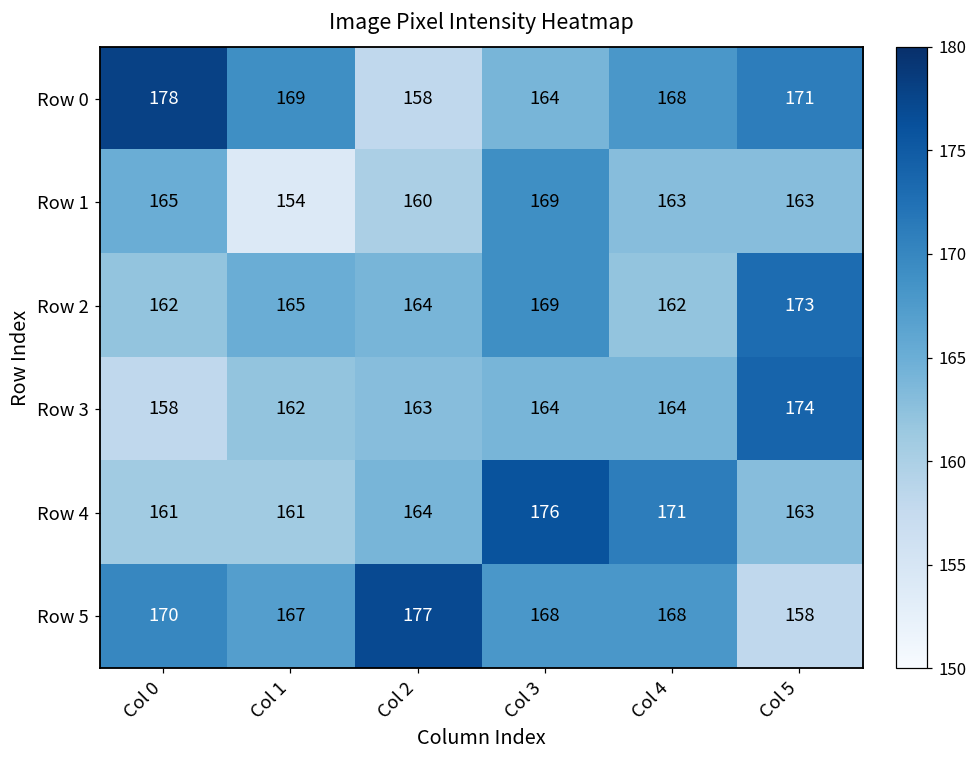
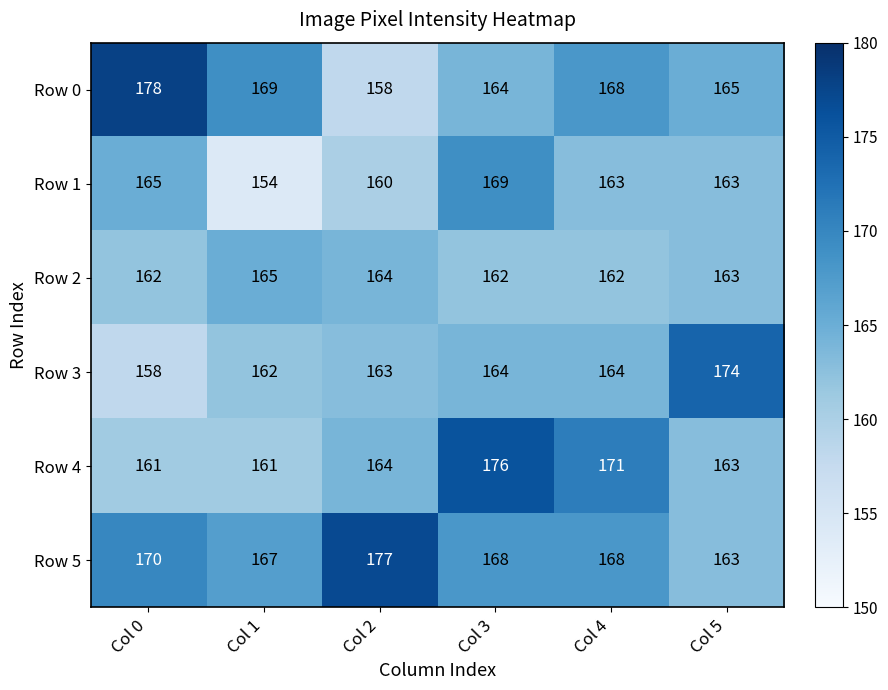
  {
    "Row 0": {
      "Col 0": 178,
      "Col 1": 169,
      "Col 2": 158,
      "Col 3": 164,
      "Col 4": 168,
-     "Col 5": 171
+     "Col 5": 165
    },
    "Row 1": {
      "Col 0": 165,
      "Col 1": 154,
      "Col 2": 160,
      "Col 3": 169,
      "Col 4": 163,
      "Col 5": 163
    },
    "Row 2": {
      "Col 0": 162,
      "Col 1": 165,
      "Col 2": 164,
-     "Col 3": 169,
+     "Col 3": 162,
      "Col 4": 162,
-     "Col 5": 173
+     "Col 5": 163
    },
    "Row 3": {
      "Col 0": 158,
      "Col 1": 162,
      "Col 2": 163,
      "Col 3": 164,
      "Col 4": 164,
      "Col 5": 174
    },
    "Row 4": {
      "Col 0": 161,
      "Col 1": 161,
      "Col 2": 164,
      "Col 3": 176,
      "Col 4": 171,
      "Col 5": 163
    },
    "Row 5": {
      "Col 0": 170,
      "Col 1": 167,
      "Col 2": 177,
      "Col 3": 168,
      "Col 4": 168,
-     "Col 5": 158
+     "Col 5": 163
    }
  }
